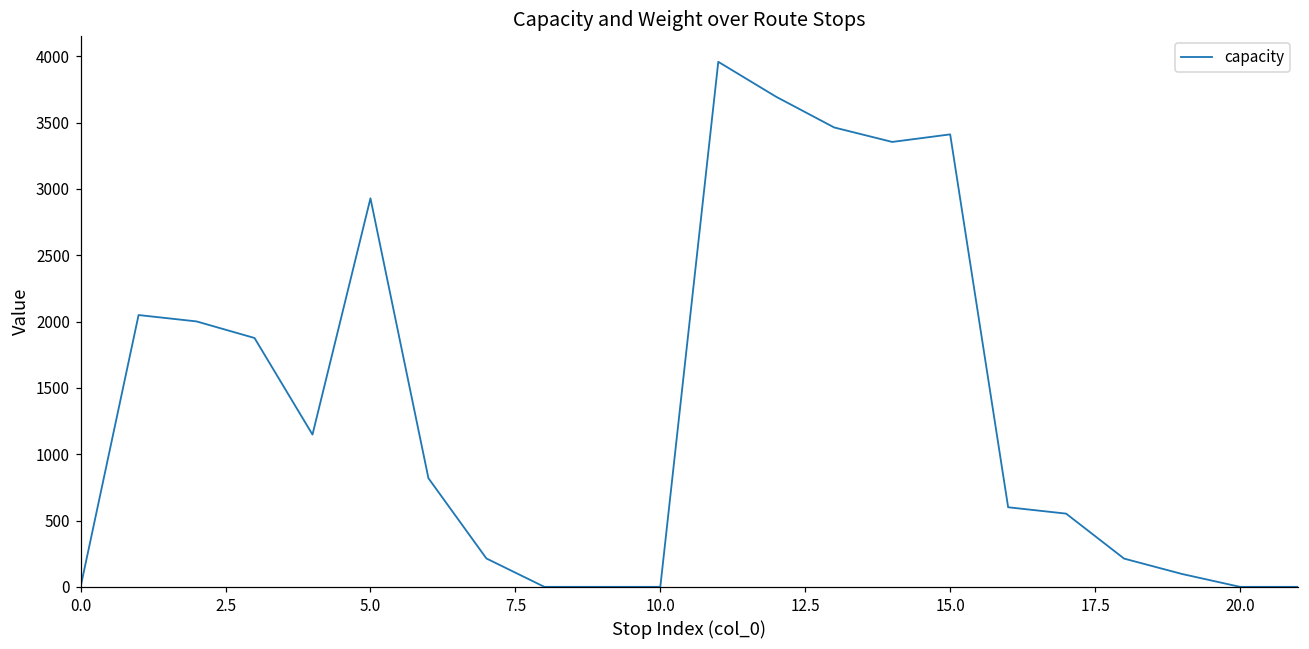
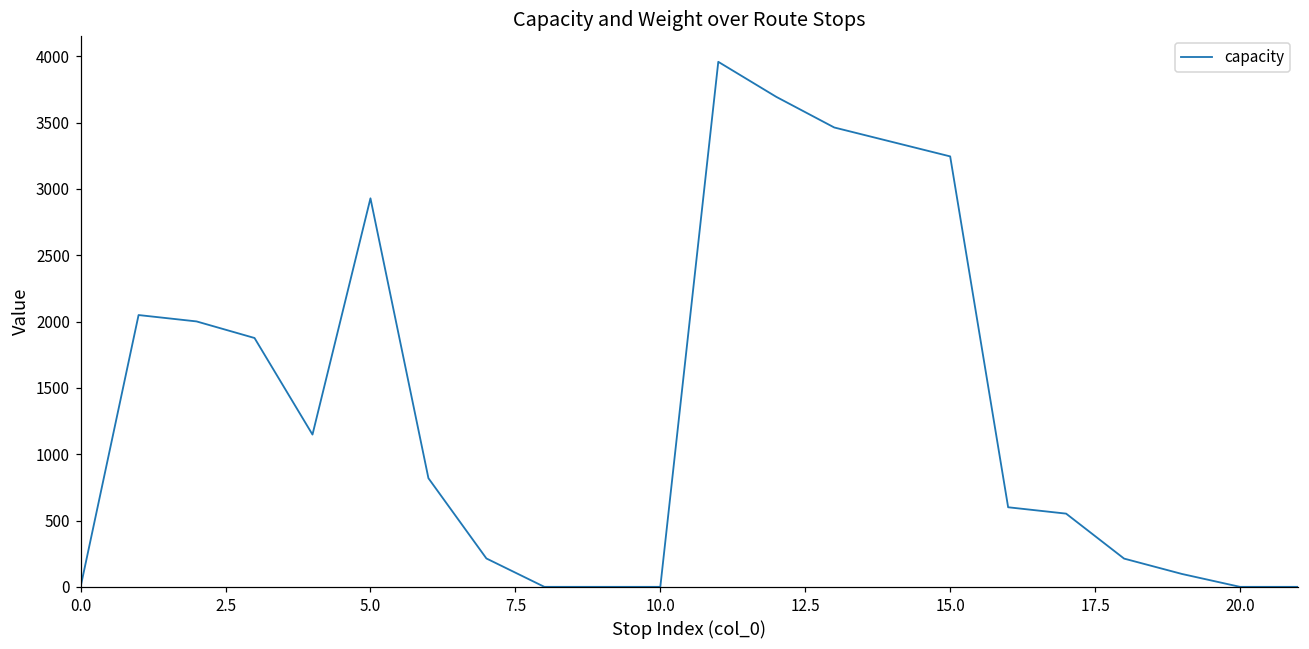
  {
    "0.0": 0,
    "5.0": 2930,
    "10.0": 0,
-   "15.0": 3410,
+   "15.0": 3250,
    "20.0": 0
  }
